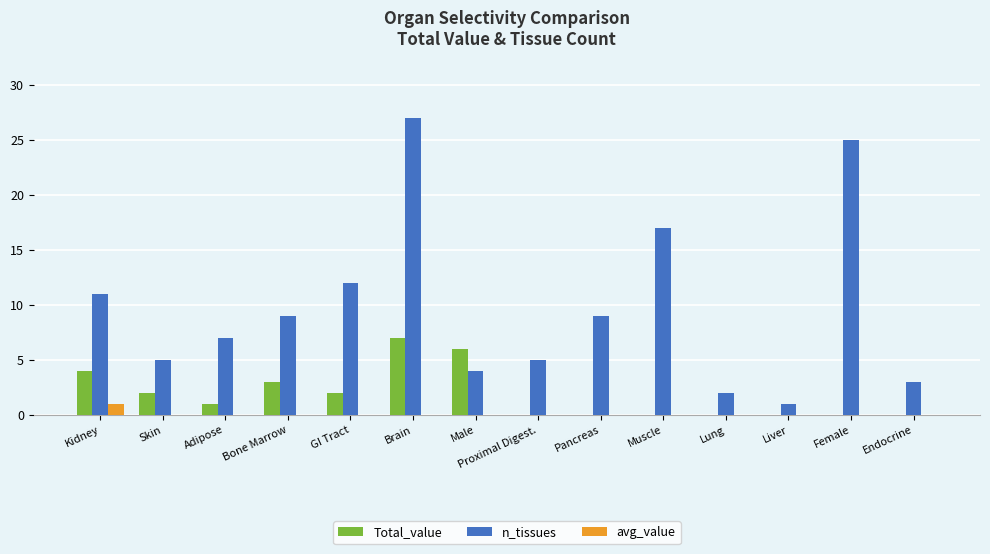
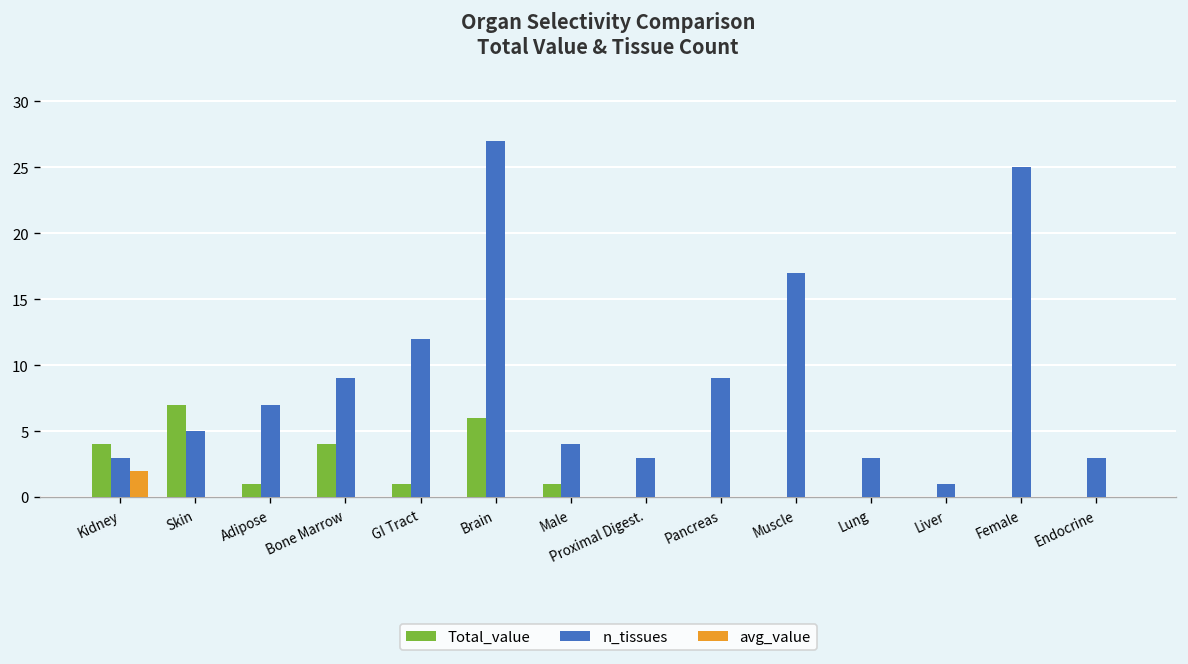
  {
    "Total_value": {
      "Kidney": 4,
-     "Skin": 2,
+     "Skin": 7,
      "Adipose": 1,
-     "Bone Marrow": 3,
-     "GI Tract": 2,
-     "Brain": 7,
-     "Male": 6,
+     "Bone Marrow": 4,
+     "GI Tract": 1,
+     "Brain": 6,
+     "Male": 1,
      "Proximal Digest.": 0,
      "Pancreas": 0,
      "Muscle": 0,
      "Lung": 0,
      "Liver": 0,
      "Female": 0,
      "Endocrine": 0
    },
    "n_tissues": {
-     "Kidney": 11,
+     "Kidney": 3,
      "Skin": 5,
      "Adipose": 7,
      "Bone Marrow": 9,
      "GI Tract": 12,
      "Brain": 27,
      "Male": 4,
-     "Proximal Digest.": 5,
+     "Proximal Digest.": 3,
      "Pancreas": 9,
      "Muscle": 17,
-     "Lung": 2,
+     "Lung": 3,
      "Liver": 1,
      "Female": 25,
      "Endocrine": 3
    },
    "avg_value": {
-     "Kidney": 1,
+     "Kidney": 2,
      "Skin": 0,
      "Adipose": 0,
      "Bone Marrow": 0,
      "GI Tract": 0,
      "Brain": 0,
      "Male": 0,
      "Proximal Digest.": 0,
      "Pancreas": 0,
      "Muscle": 0,
      "Lung": 0,
      "Liver": 0,
      "Female": 0,
      "Endocrine": 0
    }
  }
